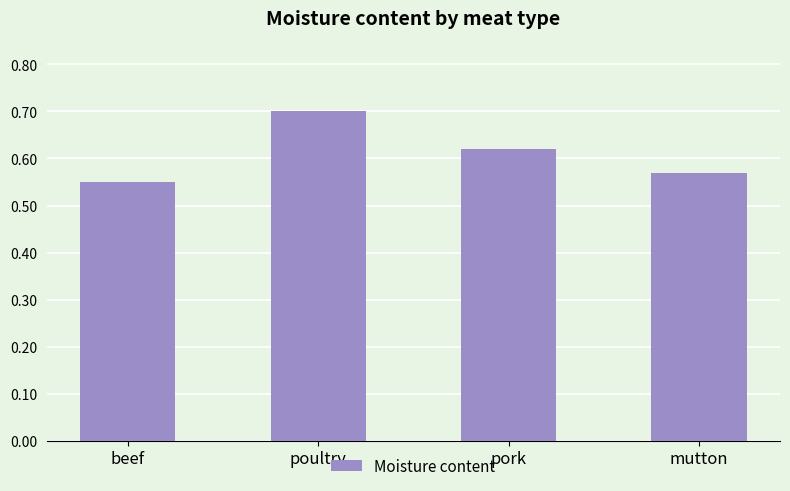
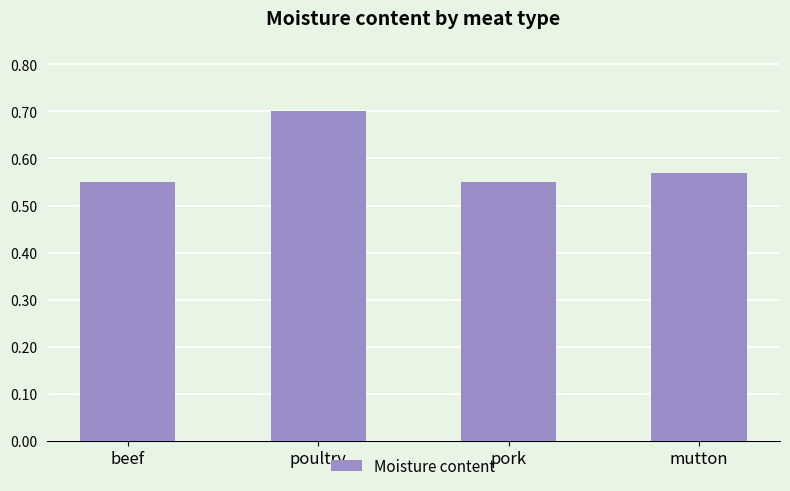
  {
    "beef": 0.55,
    "poultry": 0.70,
-   "pork": 0.62,
+   "pork": 0.55,
    "mutton": 0.57
  }
